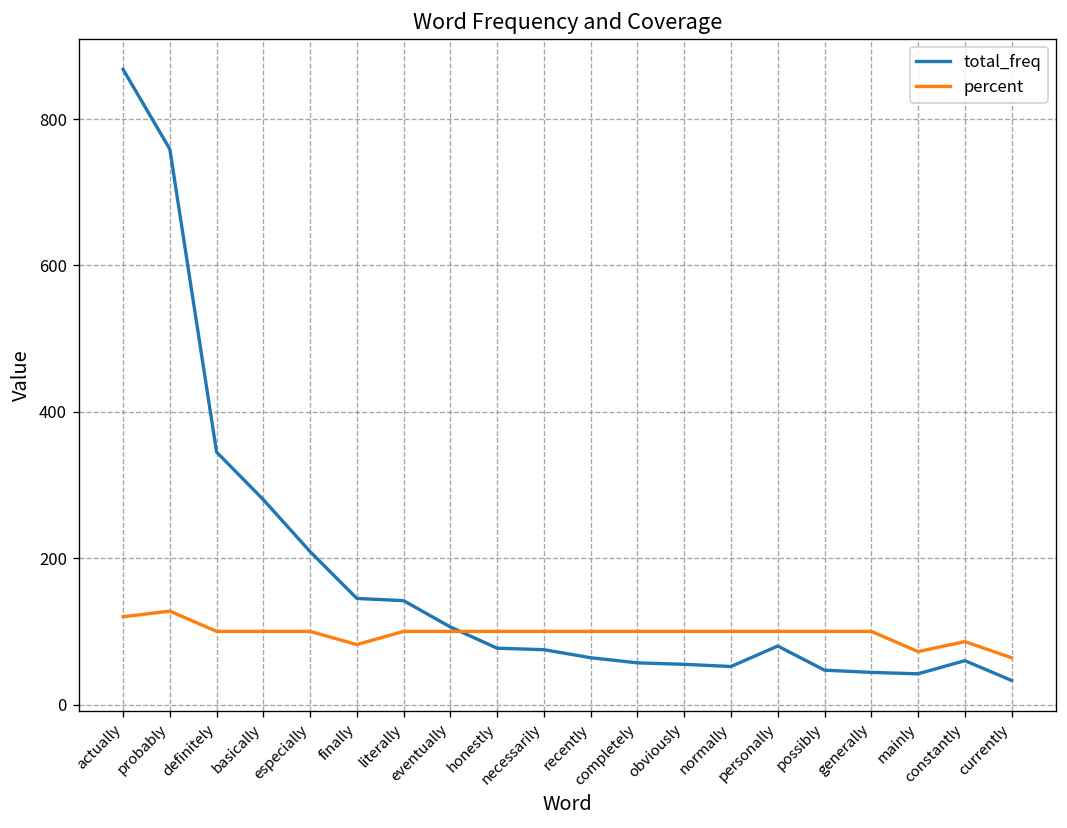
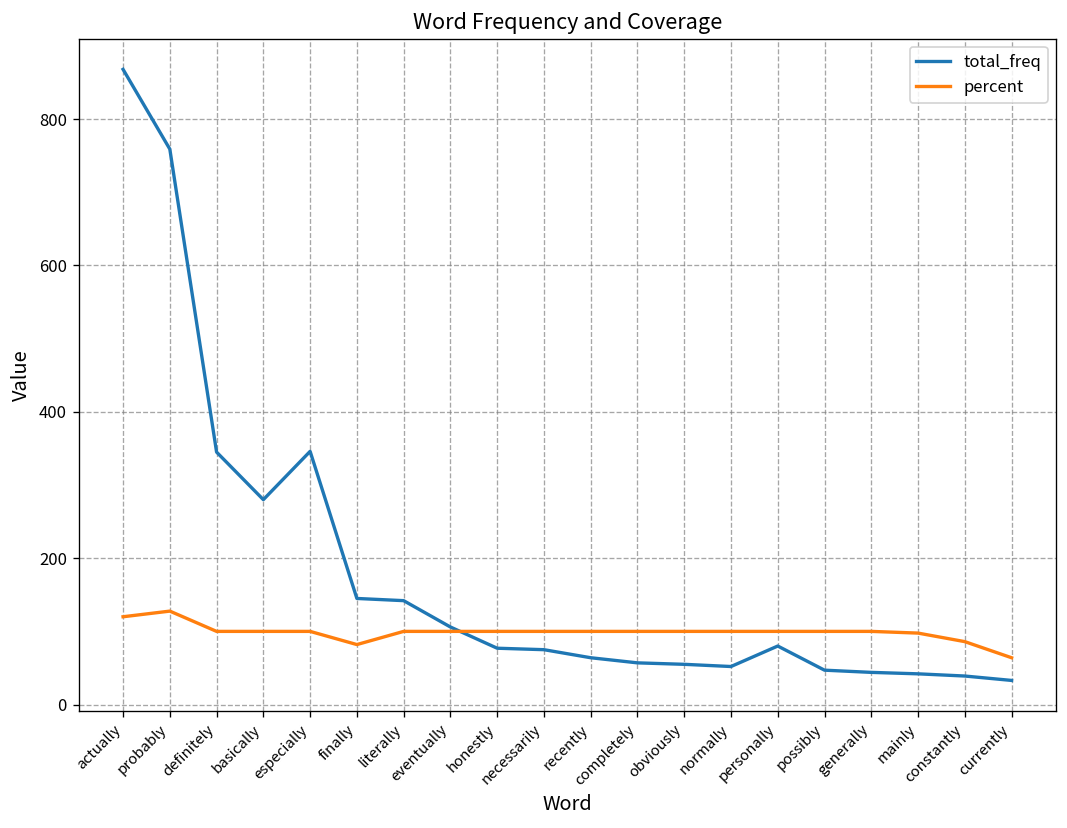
  {
    "total_freq": {
      "actually": 870,
      "probably": 760,
      "definitely": 350,
      "basically": 280,
-     "especially": 210,
+     "especially": 350,
      "finally": 150,
      "literally": 140,
      "eventually": 110,
      "honestly": 80,
      "necessarily": 80,
      "recently": 60,
      "completely": 60,
      "obviously": 60,
      "normally": 50,
      "personally": 80,
      "possibly": 50,
      "generally": 40,
      "mainly": 40,
-     "constantly": 60,
+     "constantly": 40,
      "currently": 30
    },
    "percent": {
      "actually": 120,
      "probably": 130,
      "definitely": 100,
      "basically": 100,
      "especially": 100,
      "finally": 80,
      "literally": 100,
      "eventually": 100,
      "honestly": 100,
      "necessarily": 100,
      "recently": 100,
      "completely": 100,
      "obviously": 100,
      "normally": 100,
      "personally": 100,
      "possibly": 100,
      "generally": 100,
-     "mainly": 70,
+     "mainly": 100,
      "constantly": 90,
      "currently": 60
    }
  }
